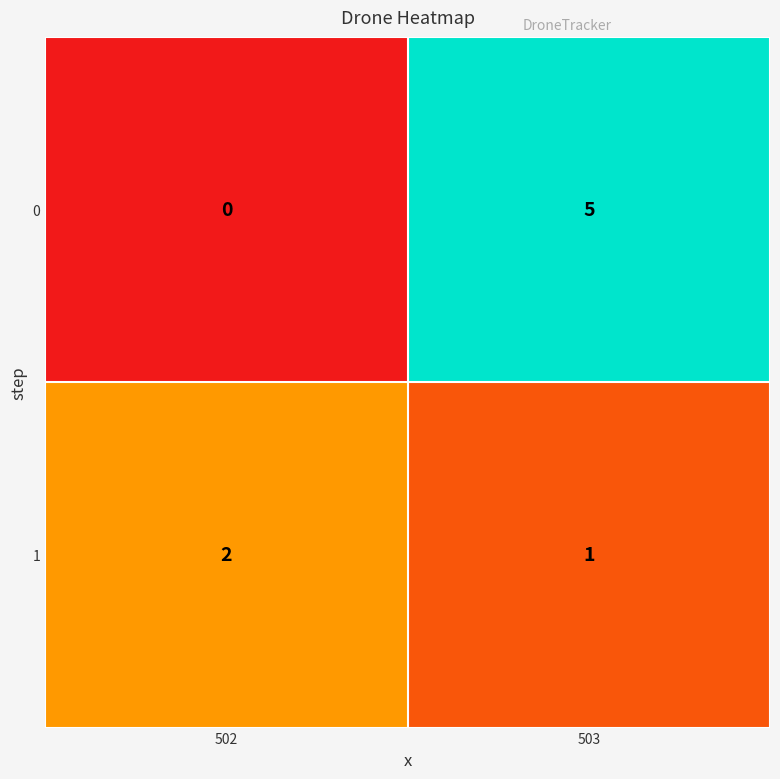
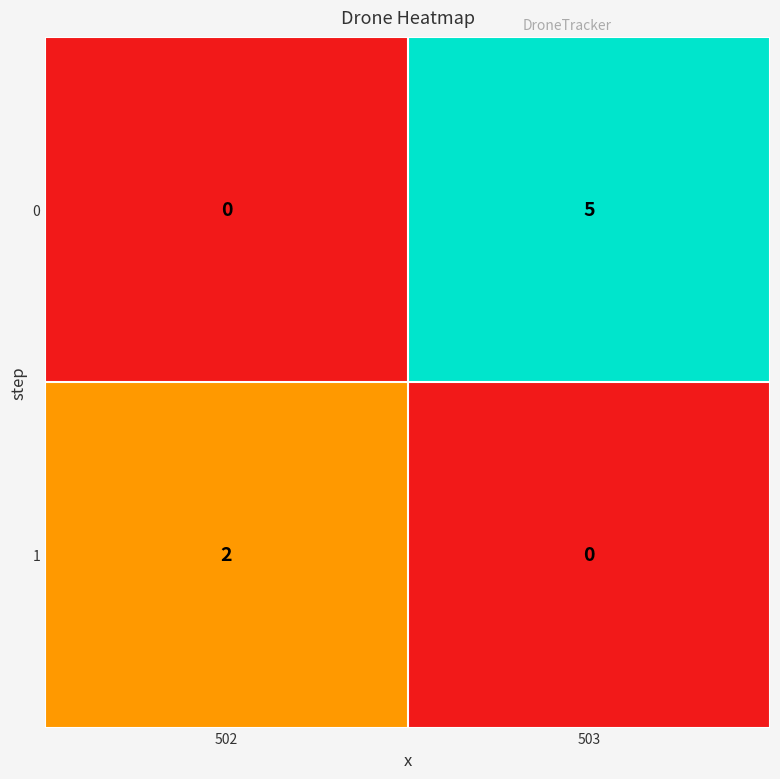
  {
    "0": {
      "502": 0,
      "503": 5
    },
    "1": {
      "502": 2,
-     "503": 1
+     "503": 0
    }
  }
